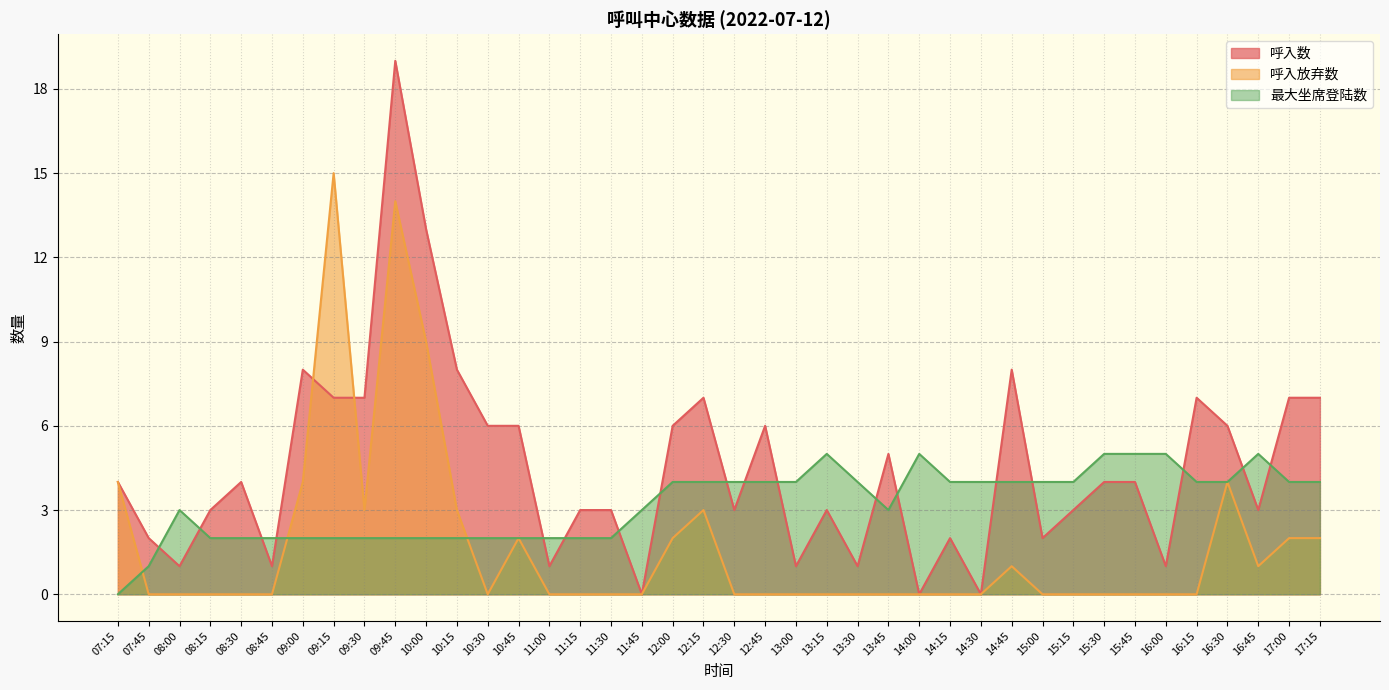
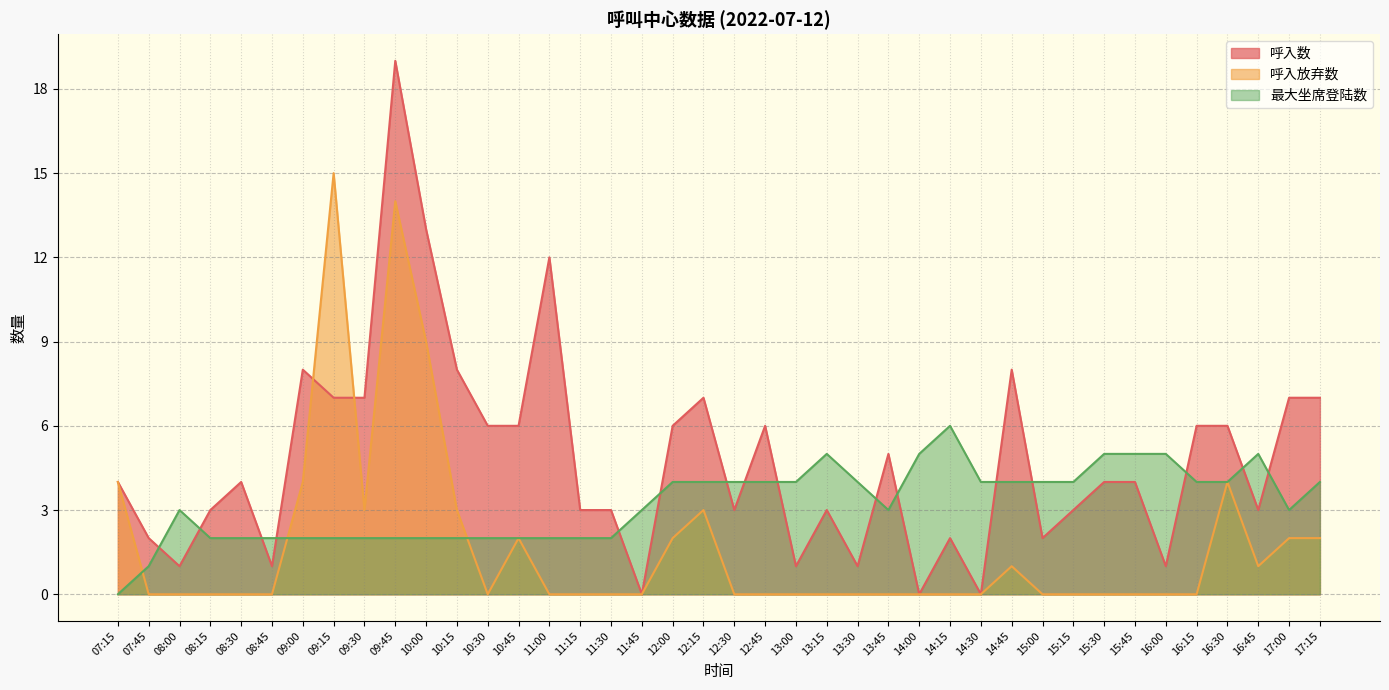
  {
    "呼入数": {
      "07:45": 2,
      "08:00": 1,
      "08:15": 3,
      "08:30": 4,
      "08:45": 1,
      "09:00": 8,
      "09:15": 7,
      "09:30": 7,
      "09:45": 19,
      "10:00": 13,
      "10:15": 8,
      "10:30": 6,
      "10:45": 6,
-     "11:00": 1,
+     "11:00": 12,
      "11:15": 3,
      "11:30": 3,
      "12:00": 6,
      "12:15": 7,
      "12:30": 3,
      "12:45": 6,
      "13:00": 1,
      "13:15": 3,
      "13:30": 1,
      "13:45": 5,
      "14:15": 2,
      "14:45": 8,
      "15:00": 2,
      "15:15": 3,
      "15:30": 4,
      "15:45": 4,
      "16:00": 1,
-     "16:15": 7,
+     "16:15": 6,
      "16:30": 6,
      "16:45": 3,
      "17:00": 7,
      "17:15": 7
    },
    "呼入放弃数": {
      "07:45": 0,
      "08:00": 0,
      "08:15": 0,
      "08:30": 0,
      "08:45": 0,
      "09:00": 4,
      "09:15": 15,
      "09:30": 3,
      "09:45": 14,
      "10:00": 9,
      "10:15": 3,
      "10:30": 0,
      "11:00": 0,
      "11:15": 0,
      "11:30": 0,
      "12:00": 2,
      "12:15": 3,
      "12:30": 0,
      "12:45": 0,
      "13:00": 0,
      "13:15": 0,
      "13:30": 0,
      "13:45": 0,
      "14:15": 0,
      "14:45": 1,
      "15:00": 0,
      "15:15": 0,
      "15:30": 0,
      "15:45": 0,
      "16:00": 0,
      "16:15": 0,
      "16:45": 1,
      "17:00": 2,
      "17:15": 2
    },
    "最大坐席登陆数": {
      "07:15": 0,
      "07:45": 1,
      "08:00": 3,
      "08:15": 2,
      "08:30": 2,
      "08:45": 2,
      "09:00": 2,
      "09:15": 2,
      "09:30": 2,
      "09:45": 2,
      "10:00": 2,
      "10:15": 2,
      "10:30": 2,
      "11:00": 2,
      "11:15": 2,
      "11:30": 2,
      "11:45": 3,
      "12:00": 4,
      "12:15": 4,
      "12:30": 4,
      "12:45": 4,
      "13:00": 4,
      "13:15": 5,
      "13:30": 4,
      "13:45": 3,
      "14:00": 5,
-     "14:15": 4,
+     "14:15": 6,
      "14:30": 4,
      "14:45": 4,
      "15:00": 4,
      "15:15": 4,
      "15:30": 5,
      "15:45": 5,
      "16:00": 5,
      "16:15": 4,
      "16:45": 5,
-     "17:00": 4,
+     "17:00": 3,
      "17:15": 4
    }
  }
